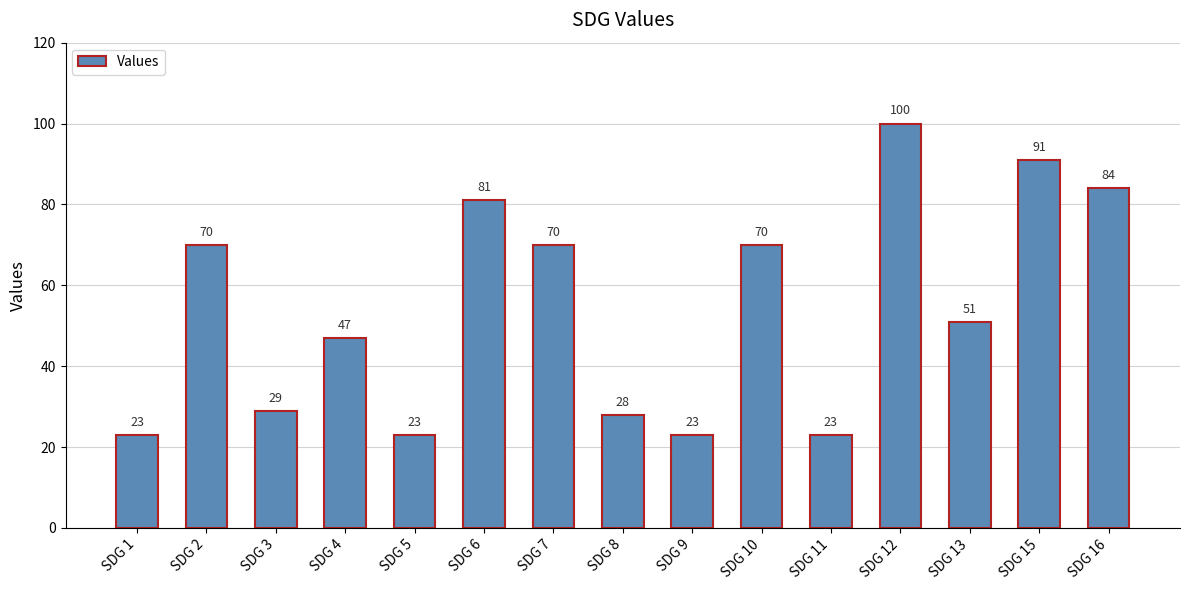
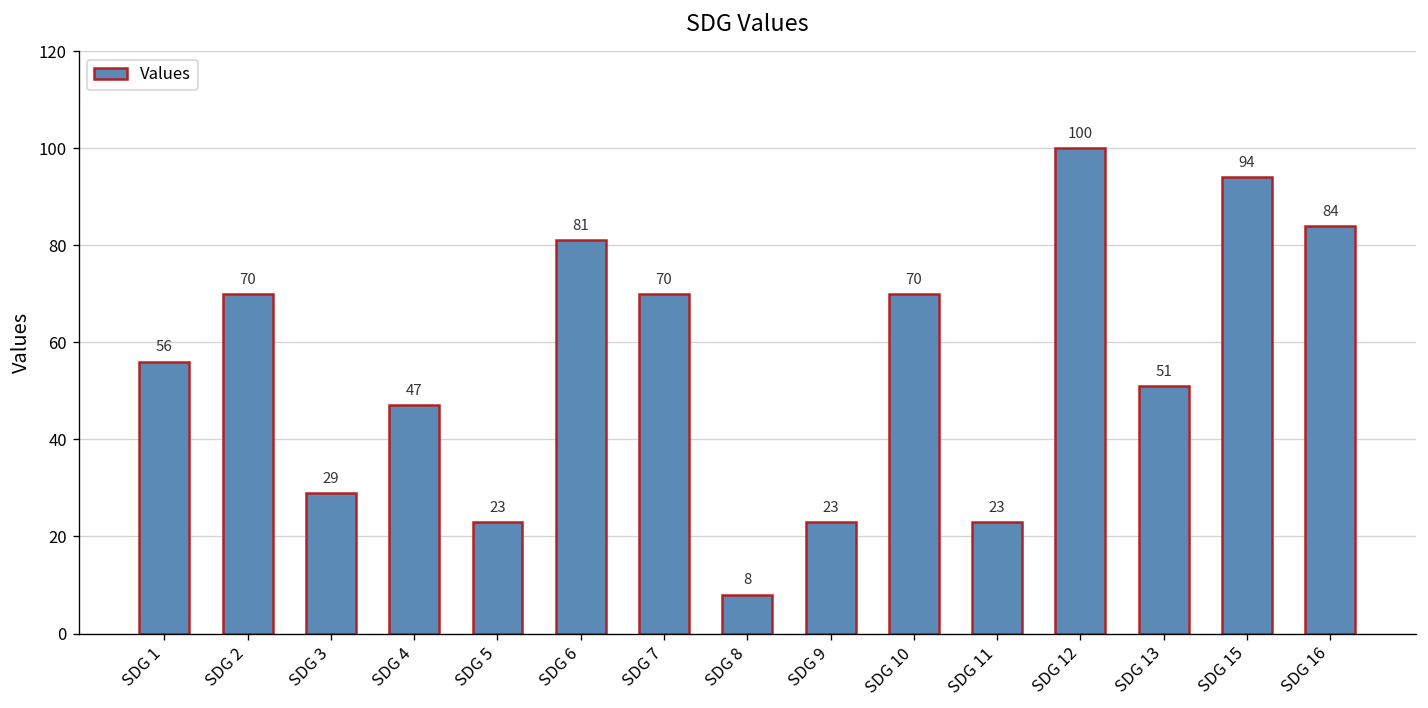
  {
-   "SDG 1": 23,
+   "SDG 1": 56,
    "SDG 2": 70,
    "SDG 3": 29,
    "SDG 4": 47,
    "SDG 5": 23,
    "SDG 6": 81,
    "SDG 7": 70,
-   "SDG 8": 28,
+   "SDG 8": 8,
    "SDG 9": 23,
    "SDG 10": 70,
    "SDG 11": 23,
    "SDG 12": 100,
    "SDG 13": 51,
-   "SDG 15": 91,
+   "SDG 15": 94,
    "SDG 16": 84
  }
